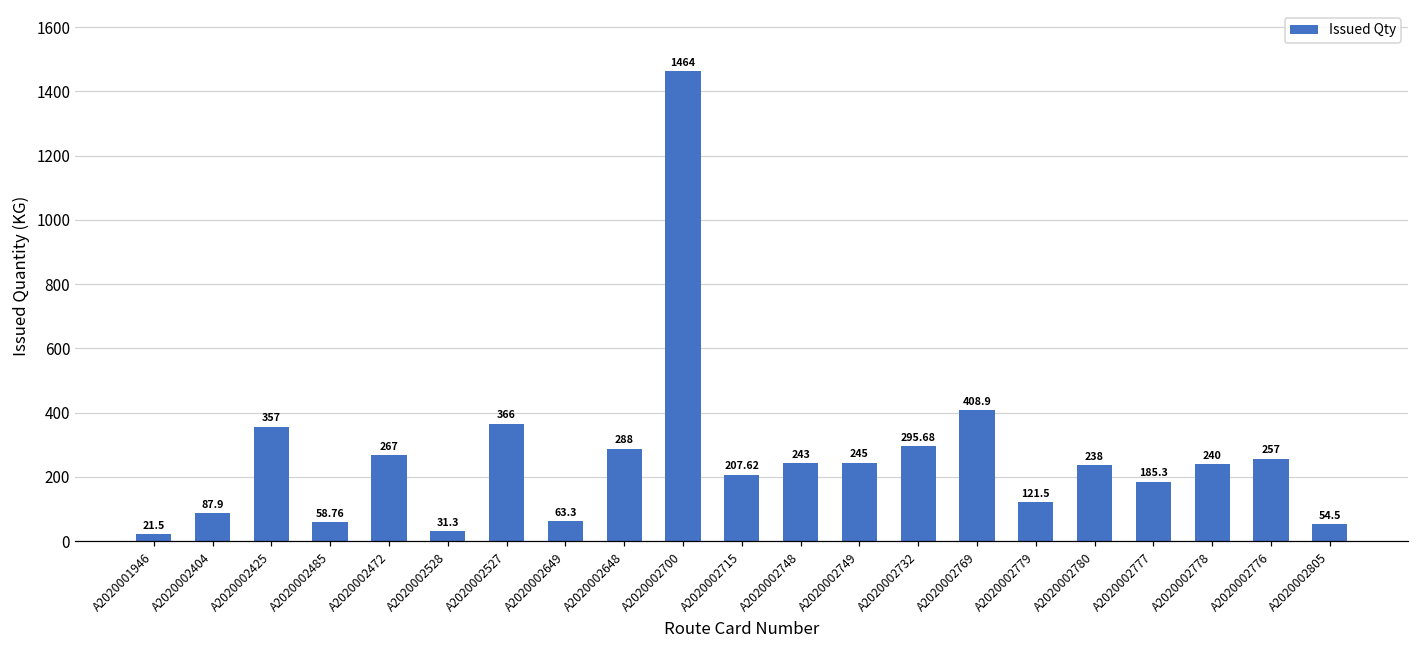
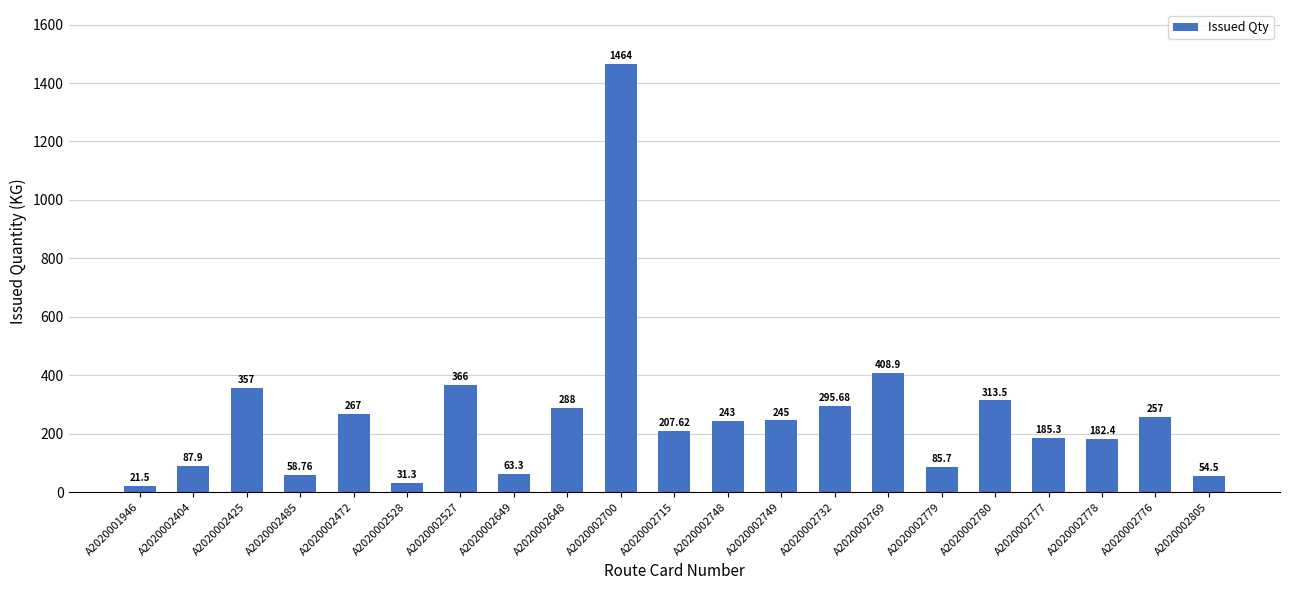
  {
    "A2020001946": 21.5,
    "A2020002404": 87.9,
    "A2020002425": 357,
    "A2020002485": 58.76,
    "A2020002472": 267,
    "A2020002528": 31.3,
    "A2020002527": 366,
    "A2020002649": 63.3,
    "A2020002648": 288,
    "A2020002700": 1464,
    "A2020002715": 207.62,
    "A2020002748": 243,
    "A2020002749": 245,
    "A2020002732": 295.68,
    "A2020002769": 408.9,
-   "A2020002779": 121.5,
-   "A2020002780": 238,
+   "A2020002779": 85.7,
+   "A2020002780": 313.5,
    "A2020002777": 185.3,
-   "A2020002778": 240,
+   "A2020002778": 182.4,
    "A2020002776": 257,
    "A2020002805": 54.5
  }
